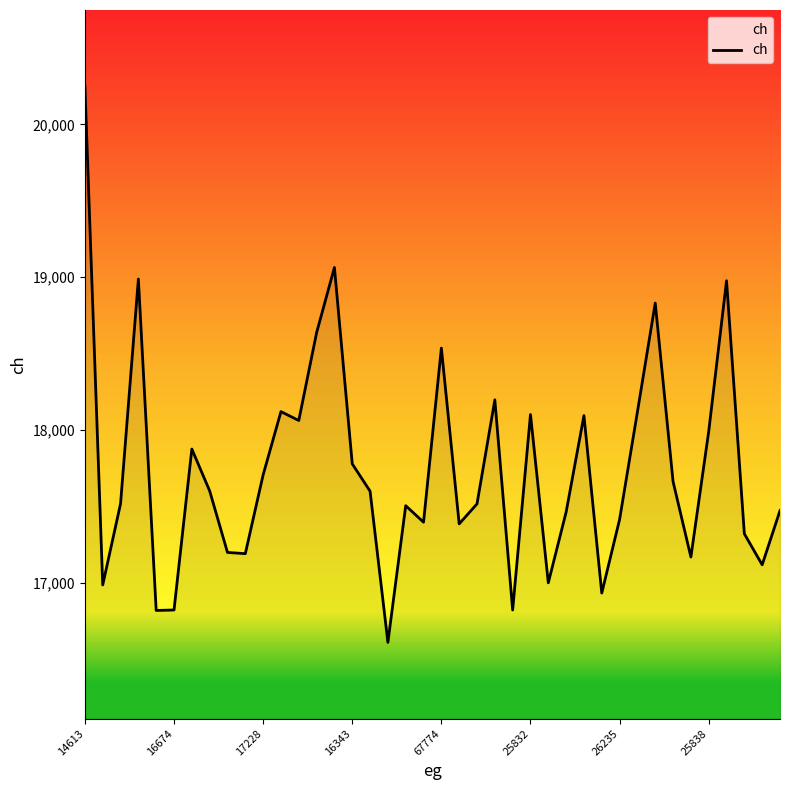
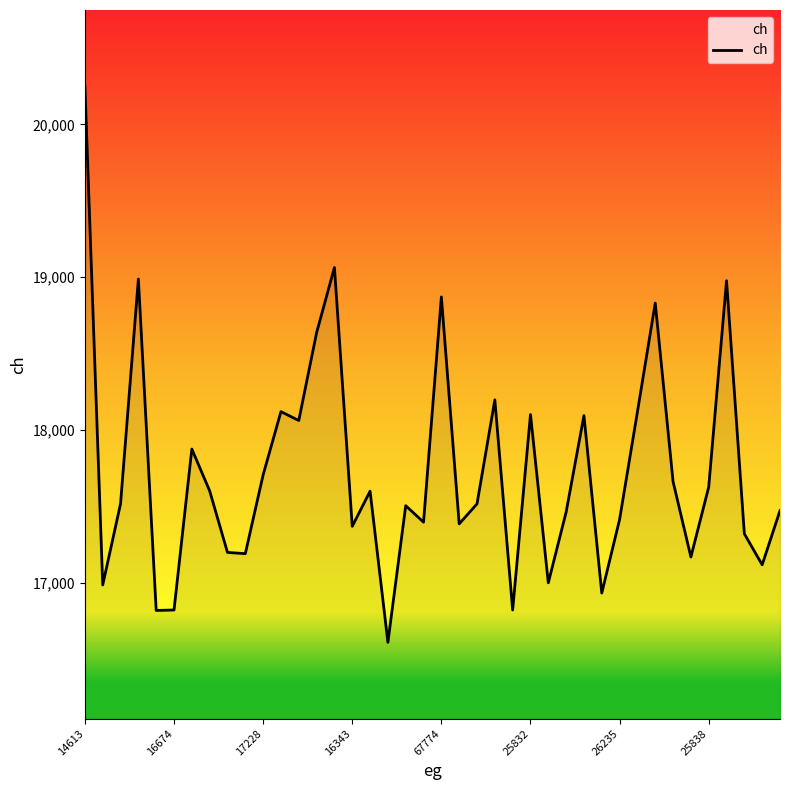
  {
    "14613": "20,250",
    "16674": "16,820",
    "17228": "17,710",
-   "16343": "17,780",
-   "67774": "18,540",
+   "16343": "17,370",
+   "67774": "18,870",
    "25832": "18,100",
    "26235": "17,410",
-   "25838": "17,990"
+   "25838": "17,630"
  }
